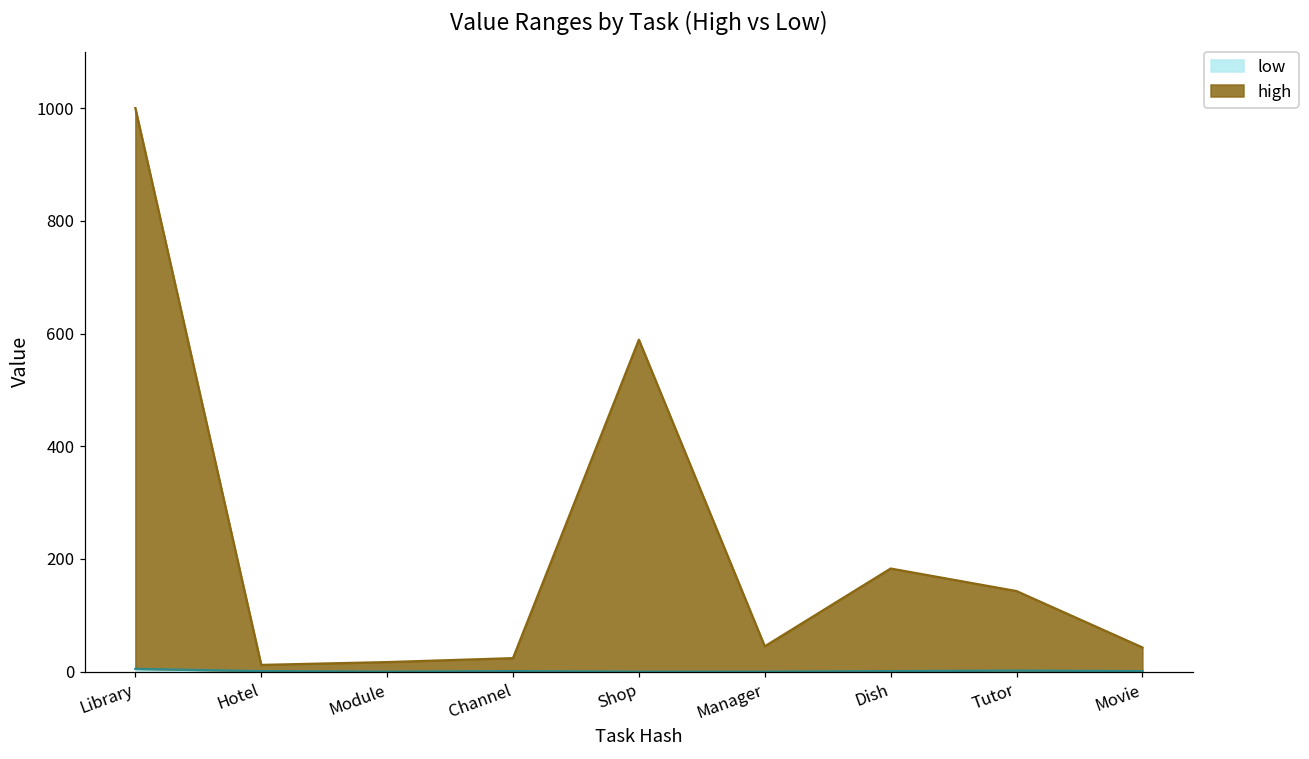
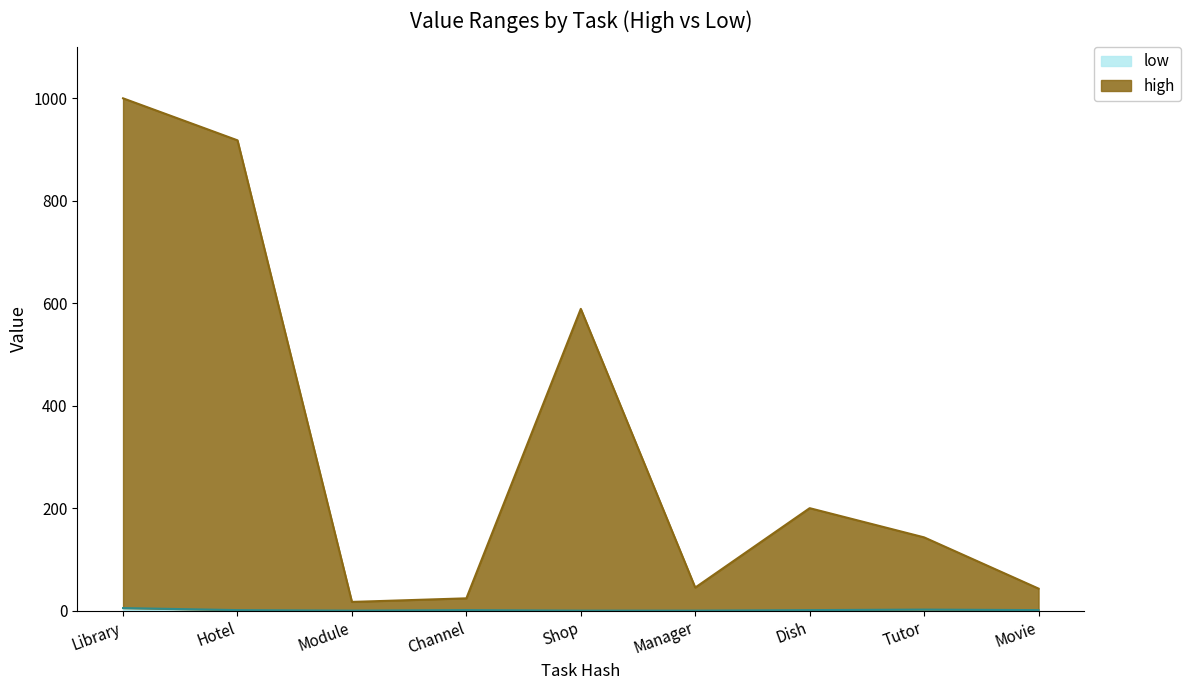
  {
    "high": {
      "Library": 1000,
-     "Hotel": 10,
+     "Hotel": 920,
      "Module": 20,
      "Channel": 20,
      "Shop": 590,
      "Manager": 50,
-     "Dish": 180,
+     "Dish": 200,
      "Tutor": 140,
      "Movie": 40
    },
    "low": {
      "Library": 10,
      "Hotel": 0,
      "Module": 0,
      "Channel": 0,
      "Shop": 0,
      "Manager": 0,
      "Dish": 0,
      "Tutor": 0,
      "Movie": 0
    }
  }
